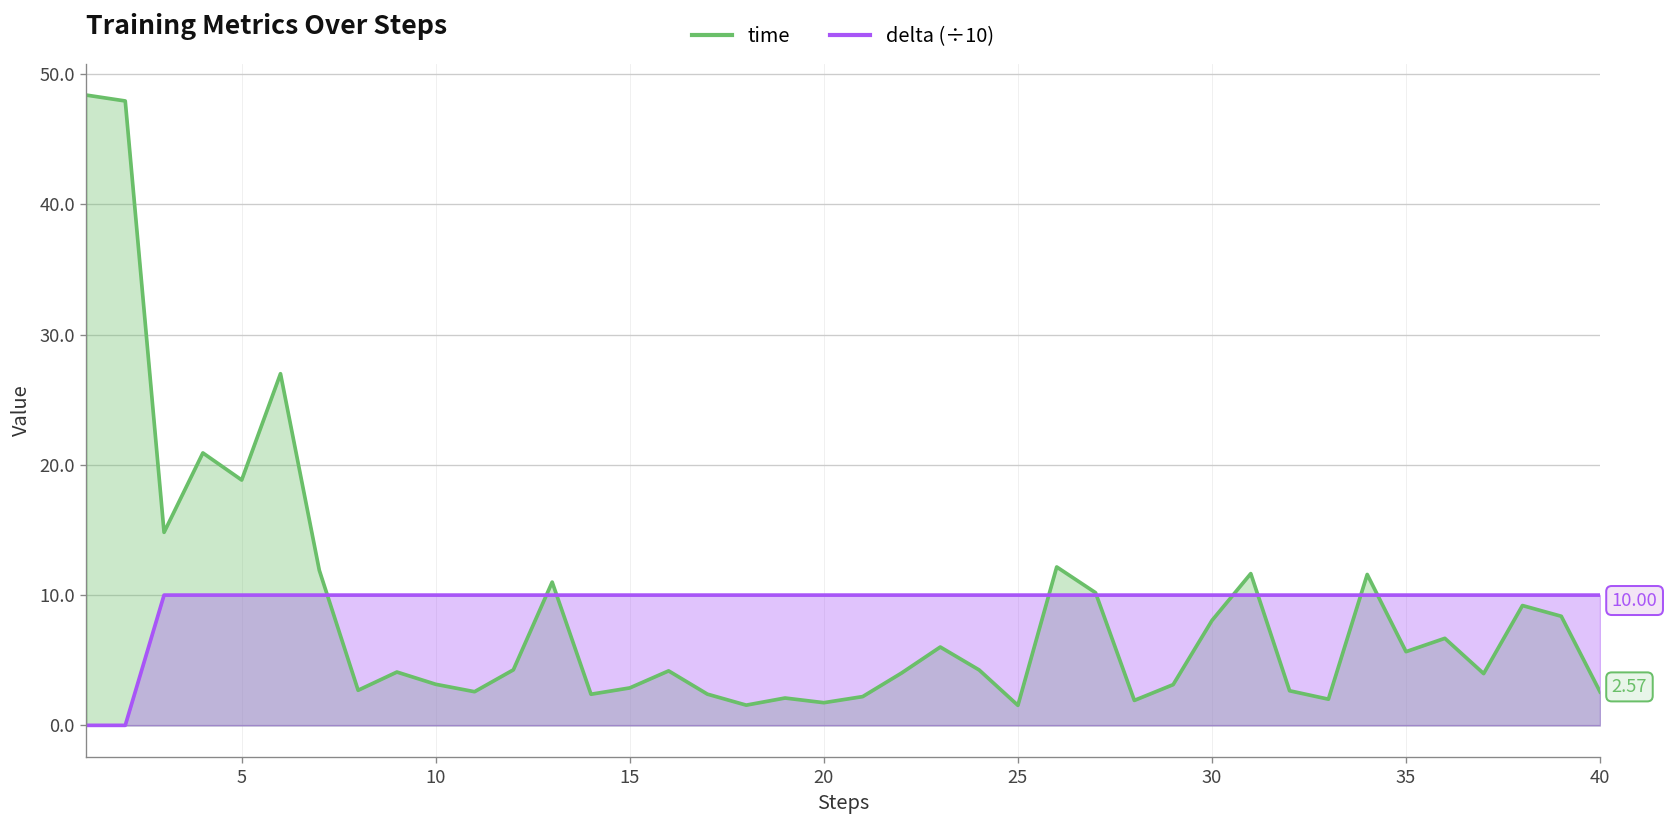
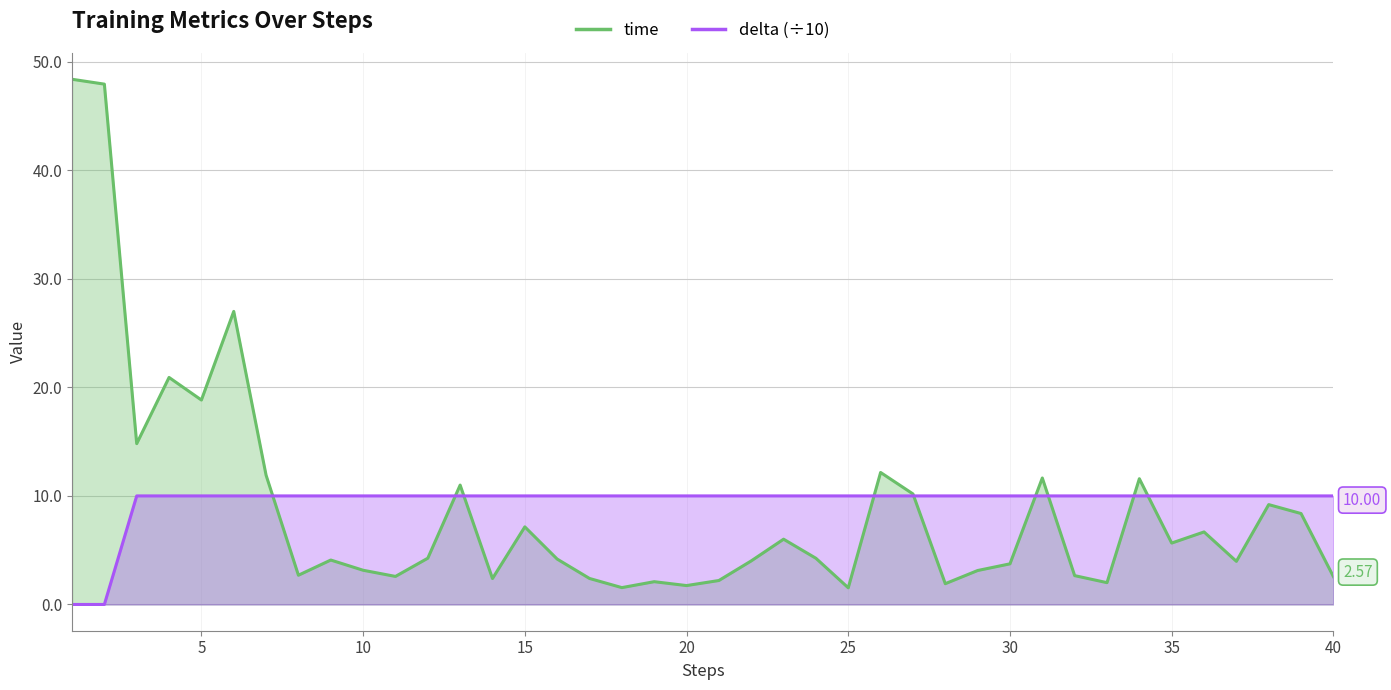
  {
    "time": {
      "5": 18.8,
      "10": 3.2,
-     "15": 2.9,
+     "15": 7.1,
      "20": 1.7,
      "25": 1.5,
-     "30": 8.1,
+     "30": 3.7,
      "35": 5.7
    }
  }
